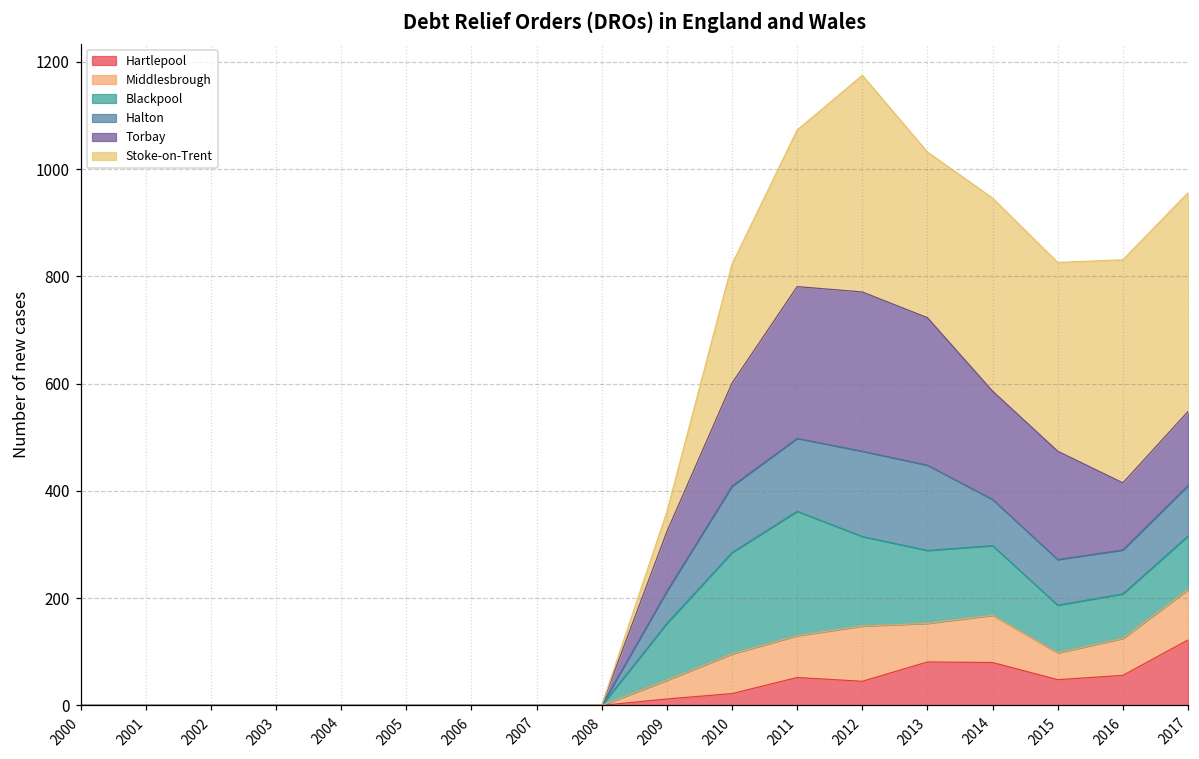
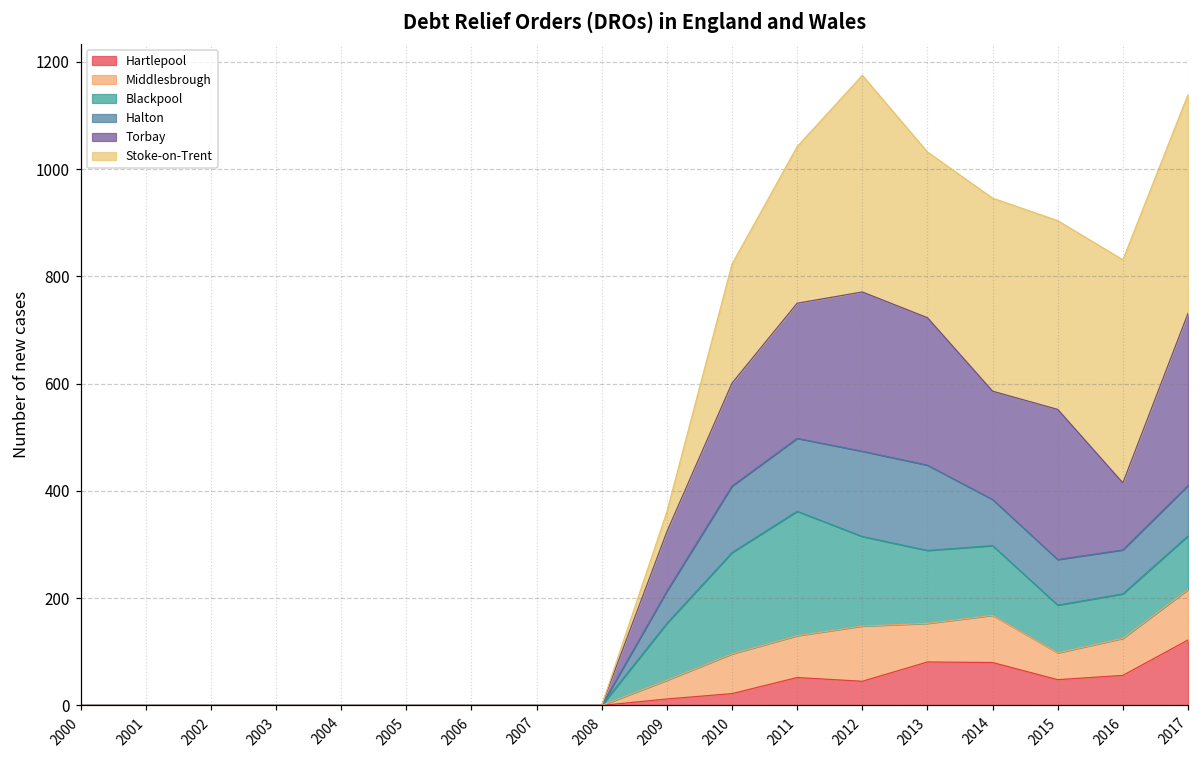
  {
    "Hartlepool": {
      "2009": 10,
      "2010": 20,
      "2011": 50,
      "2012": 50,
      "2013": 80,
      "2014": 80,
      "2015": 50,
      "2016": 60,
      "2017": 120
    },
    "Torbay": {
      "2009": 110,
      "2010": 190,
-     "2011": 280,
+     "2011": 250,
      "2012": 300,
      "2013": 280,
      "2014": 200,
-     "2015": 200,
+     "2015": 280,
      "2016": 130,
-     "2017": 140
+     "2017": 320
    }
  }
